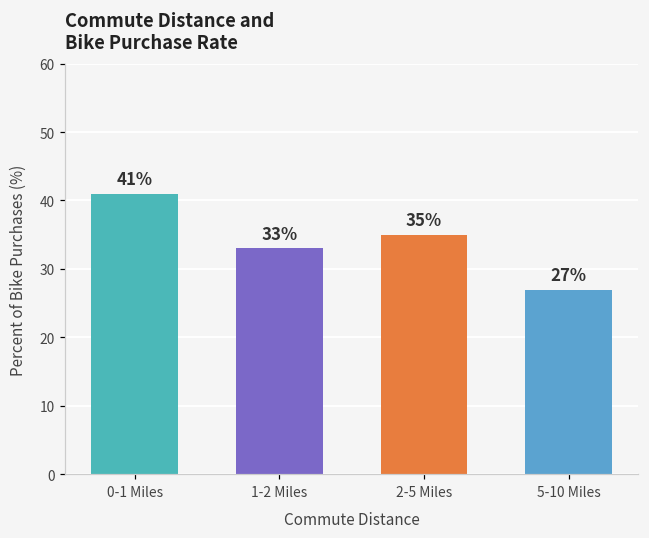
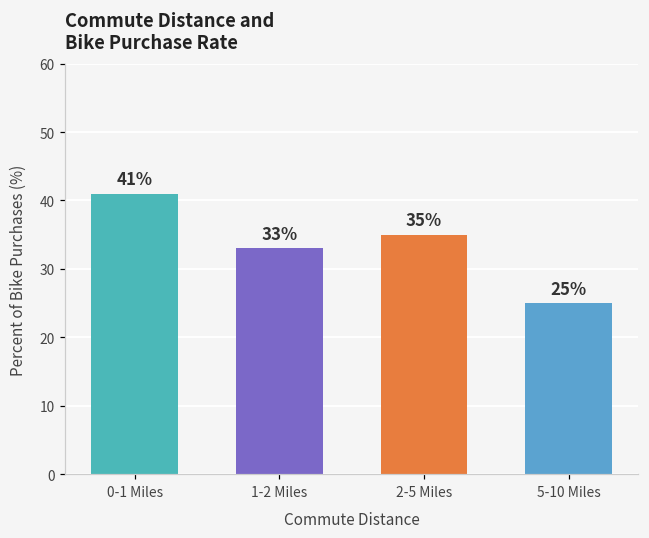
  {
    "0-1 Miles": "41%",
    "1-2 Miles": "33%",
    "2-5 Miles": "35%",
-   "5-10 Miles": "27%"
+   "5-10 Miles": "25%"
  }
